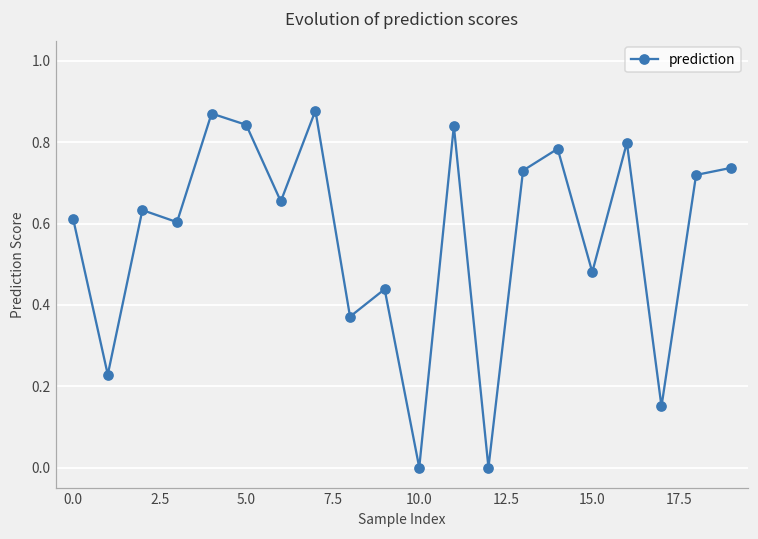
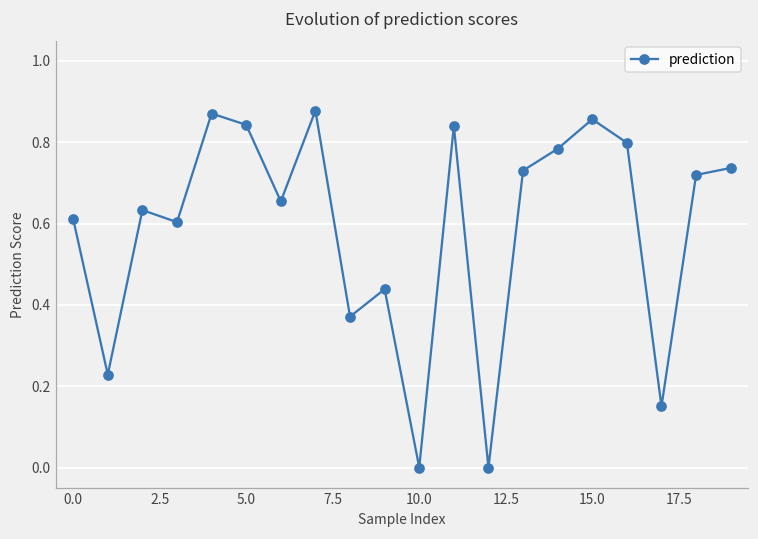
  {
    "0.0": 0.61,
    "5.0": 0.84,
    "10.0": 0.00,
-   "15.0": 0.48
+   "15.0": 0.86
  }
